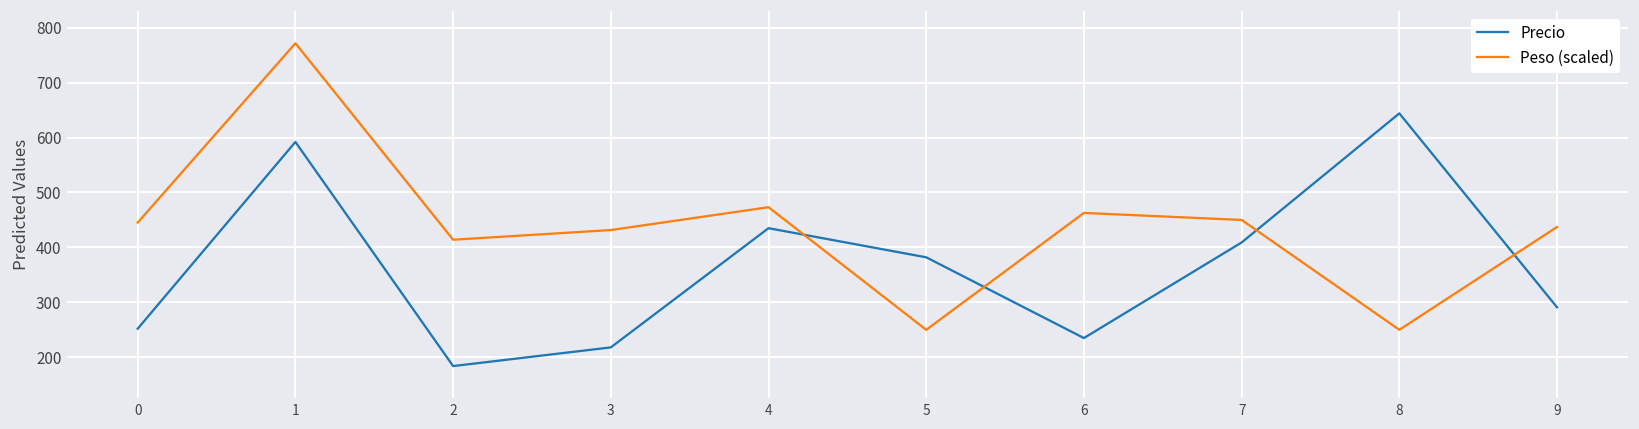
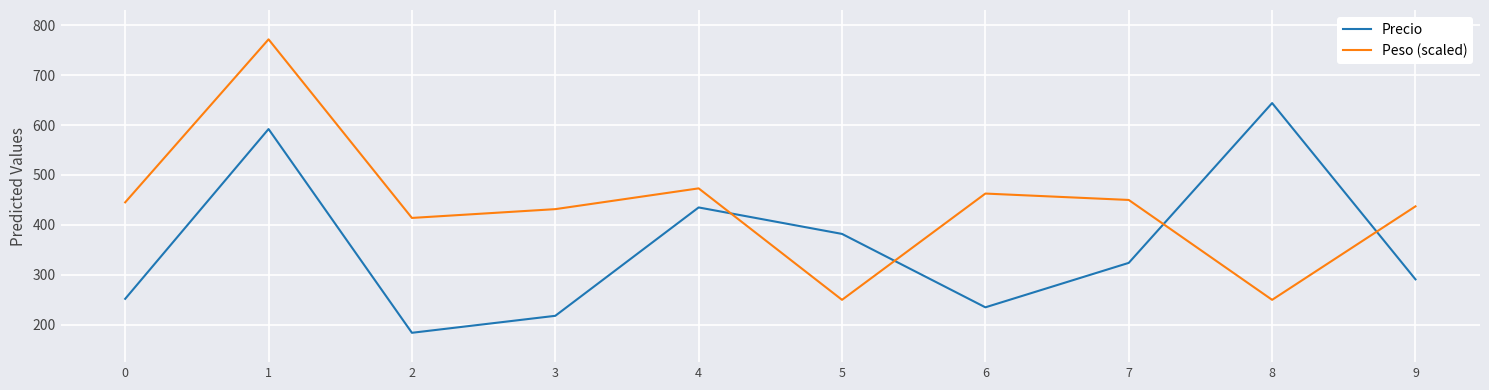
  {
    "Precio": {
      "0": 250,
      "1": 590,
      "2": 180,
      "3": 220,
      "4": 440,
      "5": 380,
      "6": 240,
-     "7": 410,
+     "7": 320,
      "8": 640,
      "9": 290
    },
    "Peso (scaled)": {
      "0": 450,
      "1": 770,
      "2": 410,
      "3": 430,
      "4": 470,
      "5": 250,
      "6": 460,
      "7": 450,
      "8": 250,
      "9": 440
    }
  }
